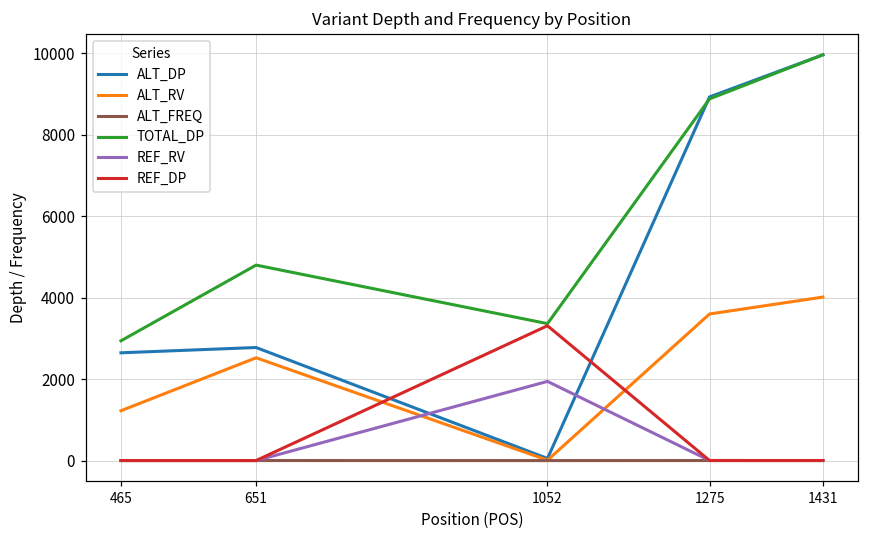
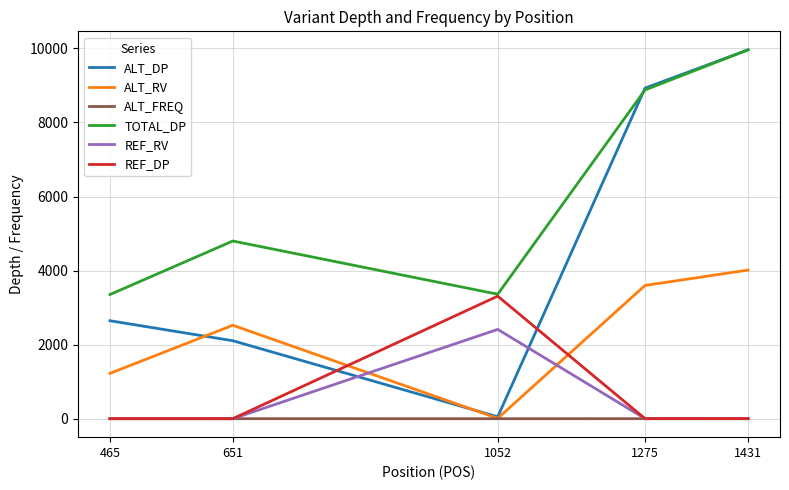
  {
    "ALT_DP": {
      "465": 2600,
-     "651": 2800
+     "651": 2100
    },
    "ALT_RV": {
      "465": 1200,
      "651": 2500,
      "1275": 3600,
      "1431": 4000
    },
    "TOTAL_DP": {
-     "465": 2900,
+     "465": 3400,
      "651": 4800
    },
    "REF_RV": {
-     "1052": 1900
+     "1052": 2400
    }
  }
